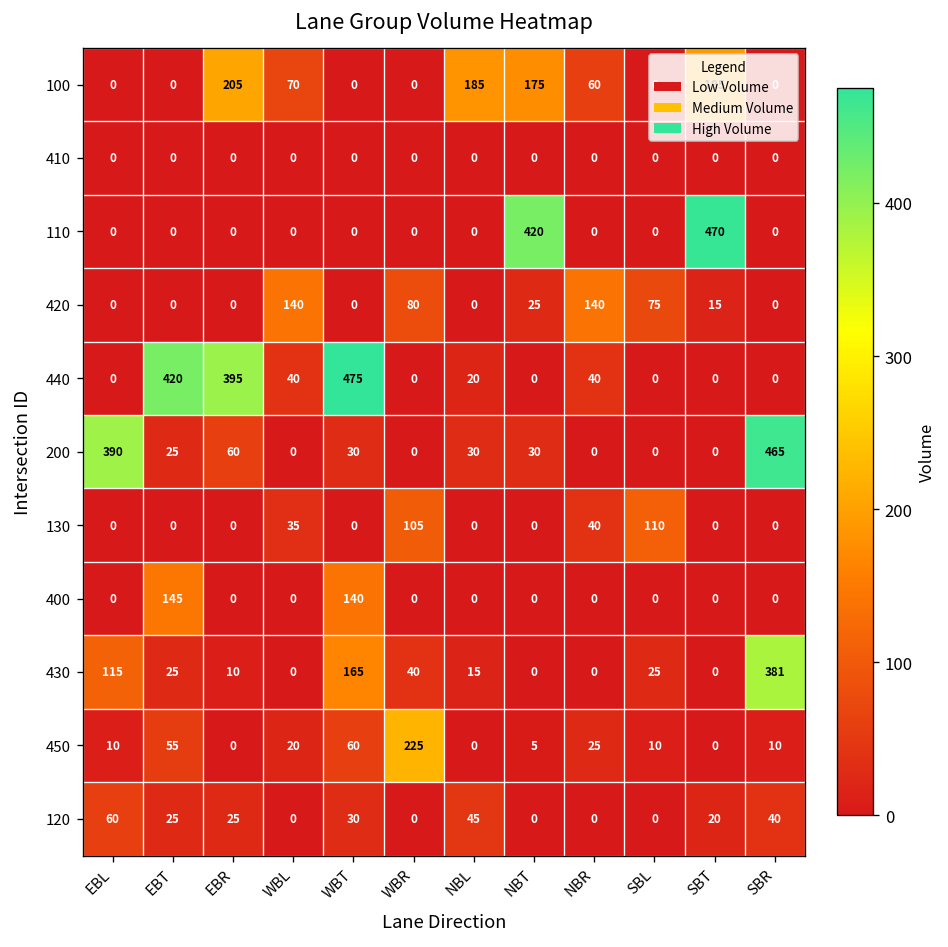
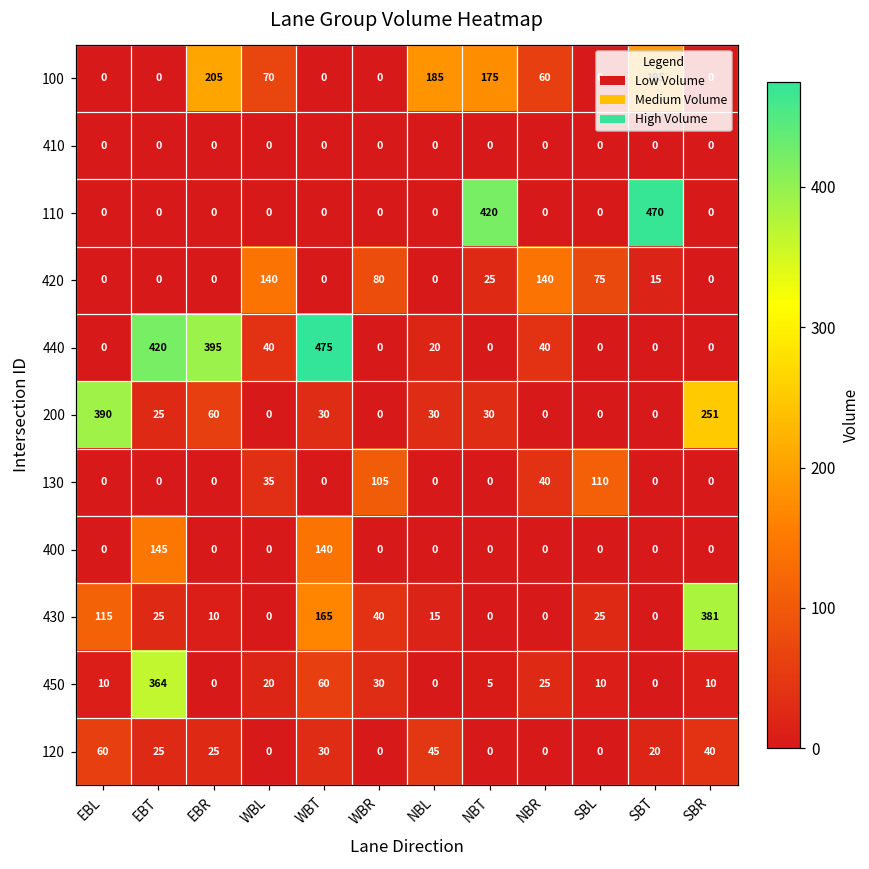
  {
    "100": {
      "EBL": 0,
      "EBT": 0,
      "EBR": 205,
      "WBL": 70,
      "WBT": 0,
      "WBR": 0,
      "NBL": 185,
      "NBT": 175,
      "NBR": 60
    },
    "410": {
      "EBL": 0,
      "EBT": 0,
      "EBR": 0,
      "WBL": 0,
      "WBT": 0,
      "WBR": 0,
      "NBL": 0,
      "NBT": 0,
      "NBR": 0,
      "SBL": 0,
      "SBT": 0,
      "SBR": 0
    },
    "110": {
      "EBL": 0,
      "EBT": 0,
      "EBR": 0,
      "WBL": 0,
      "WBT": 0,
      "WBR": 0,
      "NBL": 0,
      "NBT": 420,
      "NBR": 0,
      "SBL": 0,
      "SBT": 470,
      "SBR": 0
    },
    "420": {
      "EBL": 0,
      "EBT": 0,
      "EBR": 0,
      "WBL": 140,
      "WBT": 0,
      "WBR": 80,
      "NBL": 0,
      "NBT": 25,
      "NBR": 140,
      "SBL": 75,
      "SBT": 15,
      "SBR": 0
    },
    "440": {
      "EBL": 0,
      "EBT": 420,
      "EBR": 395,
      "WBL": 40,
      "WBT": 475,
      "WBR": 0,
      "NBL": 20,
      "NBT": 0,
      "NBR": 40,
      "SBL": 0,
      "SBT": 0,
      "SBR": 0
    },
    "200": {
      "EBL": 390,
      "EBT": 25,
      "EBR": 60,
      "WBL": 0,
      "WBT": 30,
      "WBR": 0,
      "NBL": 30,
      "NBT": 30,
      "NBR": 0,
      "SBL": 0,
      "SBT": 0,
-     "SBR": 465
+     "SBR": 251
    },
    "130": {
      "EBL": 0,
      "EBT": 0,
      "EBR": 0,
      "WBL": 35,
      "WBT": 0,
      "WBR": 105,
      "NBL": 0,
      "NBT": 0,
      "NBR": 40,
      "SBL": 110,
      "SBT": 0,
      "SBR": 0
    },
    "400": {
      "EBL": 0,
      "EBT": 145,
      "EBR": 0,
      "WBL": 0,
      "WBT": 140,
      "WBR": 0,
      "NBL": 0,
      "NBT": 0,
      "NBR": 0,
      "SBL": 0,
      "SBT": 0,
      "SBR": 0
    },
    "430": {
      "EBL": 115,
      "EBT": 25,
      "EBR": 10,
      "WBL": 0,
      "WBT": 165,
      "WBR": 40,
      "NBL": 15,
      "NBT": 0,
      "NBR": 0,
      "SBL": 25,
      "SBT": 0,
      "SBR": 381
    },
    "450": {
      "EBL": 10,
-     "EBT": 55,
+     "EBT": 364,
      "EBR": 0,
      "WBL": 20,
      "WBT": 60,
-     "WBR": 225,
+     "WBR": 30,
      "NBL": 0,
      "NBT": 5,
      "NBR": 25,
      "SBL": 10,
      "SBT": 0,
      "SBR": 10
    },
    "120": {
      "EBL": 60,
      "EBT": 25,
      "EBR": 25,
      "WBL": 0,
      "WBT": 30,
      "WBR": 0,
      "NBL": 45,
      "NBT": 0,
      "NBR": 0,
      "SBL": 0,
      "SBT": 20,
      "SBR": 40
    }
  }
